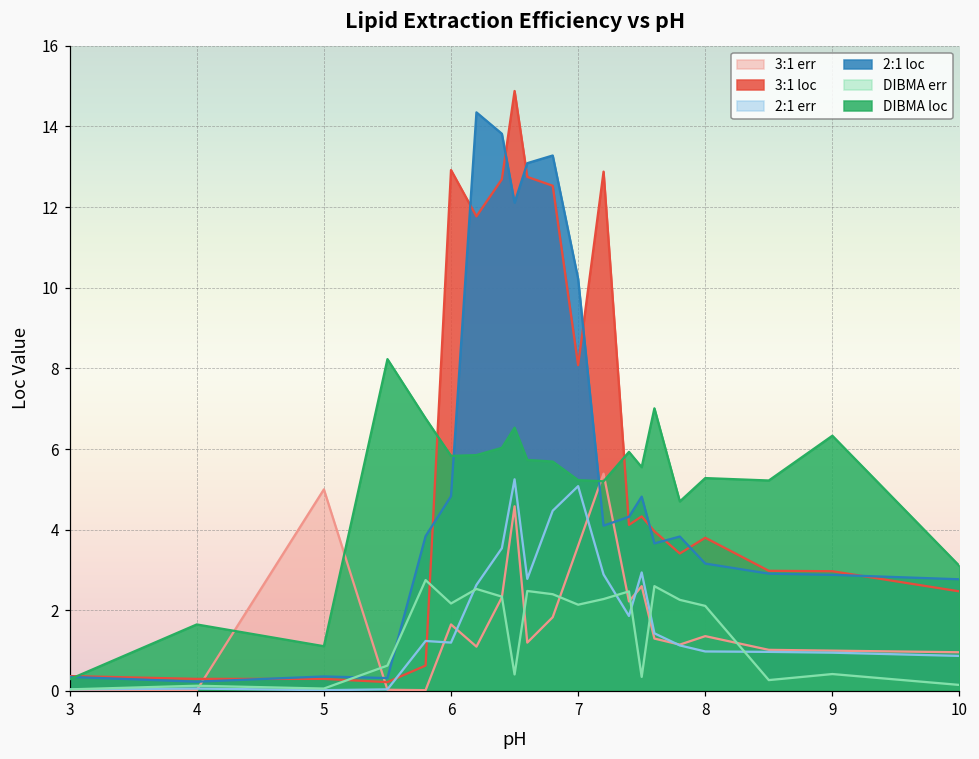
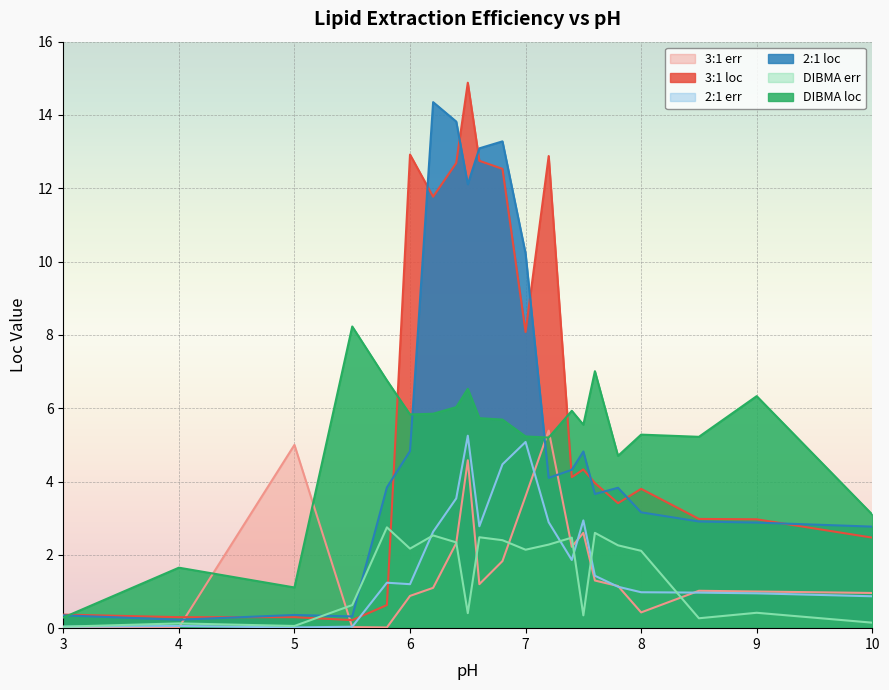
  {
    "3:1 err": {
      "5": 5.0,
-     "6": 1.7,
+     "6": 0.9,
      "7": 3.6,
-     "8": 1.4,
+     "8": 0.4,
      "10": 1.0
    },
    "3:1 loc": {
      "6": 12.9,
      "7": 8.1,
      "8": 3.8,
      "9": 3.0,
      "10": 2.5
    },
    "2:1 loc": {
      "6": 4.8,
      "7": 10.2,
      "8": 3.2,
      "9": 2.9,
      "10": 2.8
    },
    "DIBMA loc": {
      "4": 1.7,
      "5": 1.1,
      "6": 5.8,
      "7": 5.2,
      "8": 5.3,
      "9": 6.3,
      "10": 3.1
    }
  }
